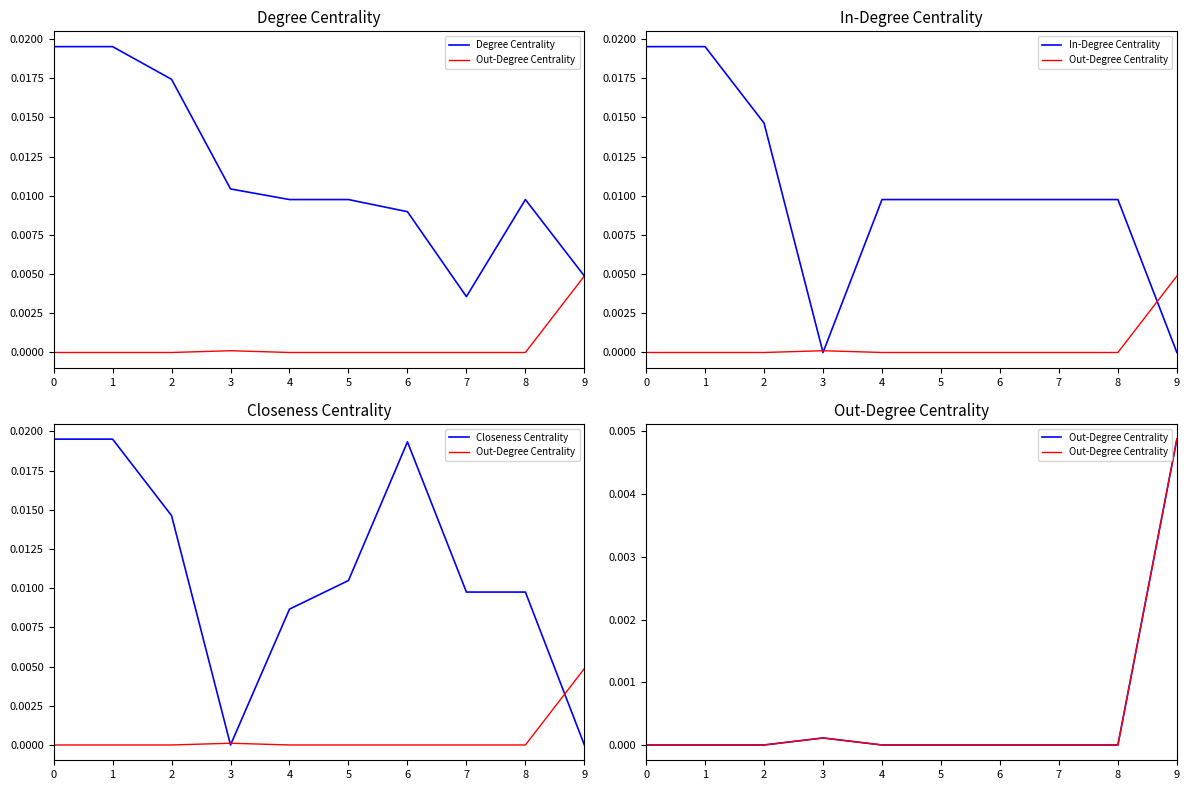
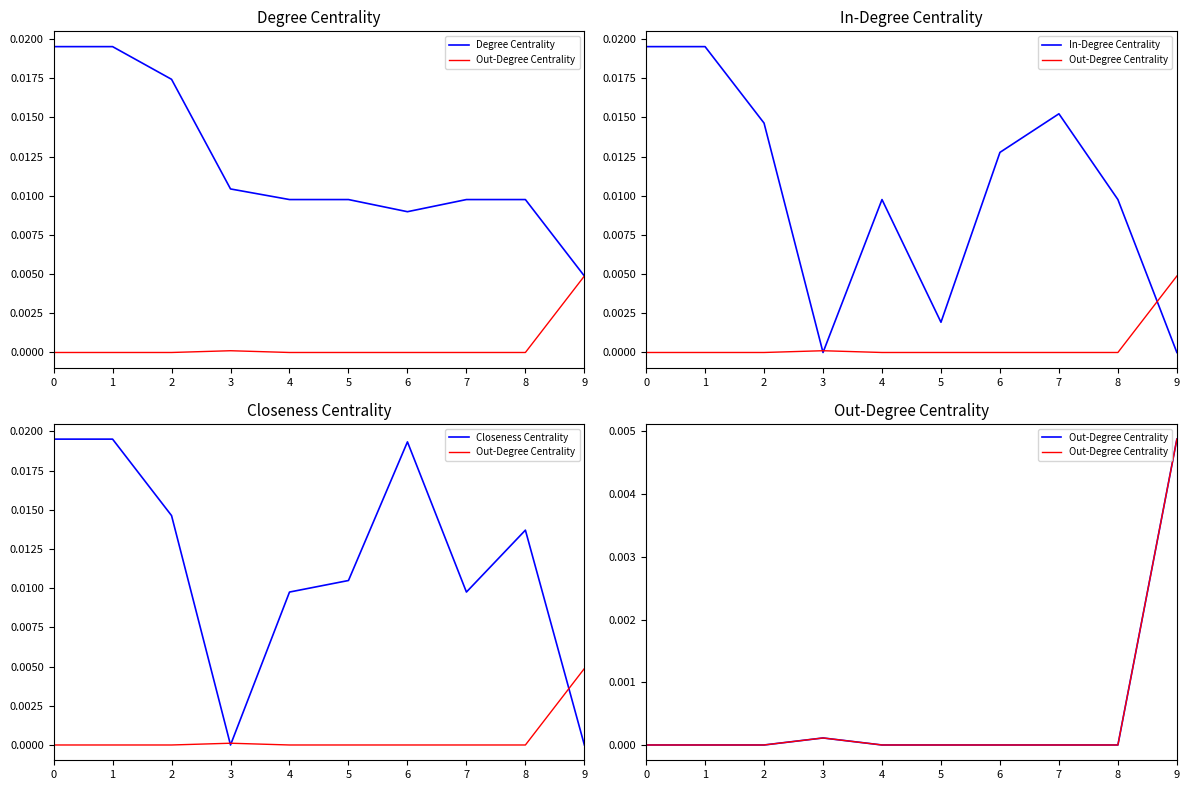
  {
    "Degree Centrality": {
      "Degree Centrality": {
        "0": 0.0195,
        "1": 0.0195,
        "2": 0.0174,
        "3": 0.0104,
        "4": 0.0098,
        "5": 0.0098,
        "6": 0.0090,
-       "7": 0.0036,
+       "7": 0.0098,
        "8": 0.0098
      },
      "Out-Degree Centrality": {
        "0": 0.0000,
        "1": 0.0000,
        "2": 0.0000,
        "3": 0.0001,
        "4": 0.0000,
        "5": 0.0000,
        "6": 0.0000,
        "7": 0.0000,
        "8": 0.0000
      }
    },
    "In-Degree Centrality": {
      "In-Degree Centrality": {
        "0": 0.0195,
        "1": 0.0195,
        "2": 0.0146,
        "4": 0.0098,
-       "5": 0.0098,
-       "6": 0.0098,
-       "7": 0.0098,
+       "5": 0.0019,
+       "6": 0.0128,
+       "7": 0.0152,
        "8": 0.0098,
        "9": 0.0000
      },
      "Out-Degree Centrality": {
        "0": 0.0000,
        "1": 0.0000,
        "2": 0.0000,
        "4": 0.0000,
        "5": 0.0000,
        "6": 0.0000,
        "7": 0.0000,
        "8": 0.0000,
        "9": 0.0049
      }
    },
    "Closeness Centrality": {
      "Closeness Centrality": {
        "0": 0.0195,
        "1": 0.0195,
        "2": 0.0146,
-       "4": 0.0087,
+       "4": 0.0098,
        "5": 0.0105,
        "6": 0.0193,
        "7": 0.0098,
-       "8": 0.0098,
+       "8": 0.0137,
        "9": 0.0000
      },
      "Out-Degree Centrality": {
        "0": 0.0000,
        "1": 0.0000,
        "2": 0.0000,
        "4": 0.0000,
        "5": 0.0000,
        "6": 0.0000,
        "7": 0.0000,
        "8": 0.0000,
        "9": 0.0049
      }
    },
    "Out-Degree Centrality": {
      "0": 0.0000,
      "1": 0.0000,
      "2": 0.0000,
      "3": 0.0001,
      "4": 0.0000,
      "5": 0.0000,
      "6": 0.0000,
      "7": 0.0000,
      "8": 0.0000,
      "9": 0.0049
    }
  }
